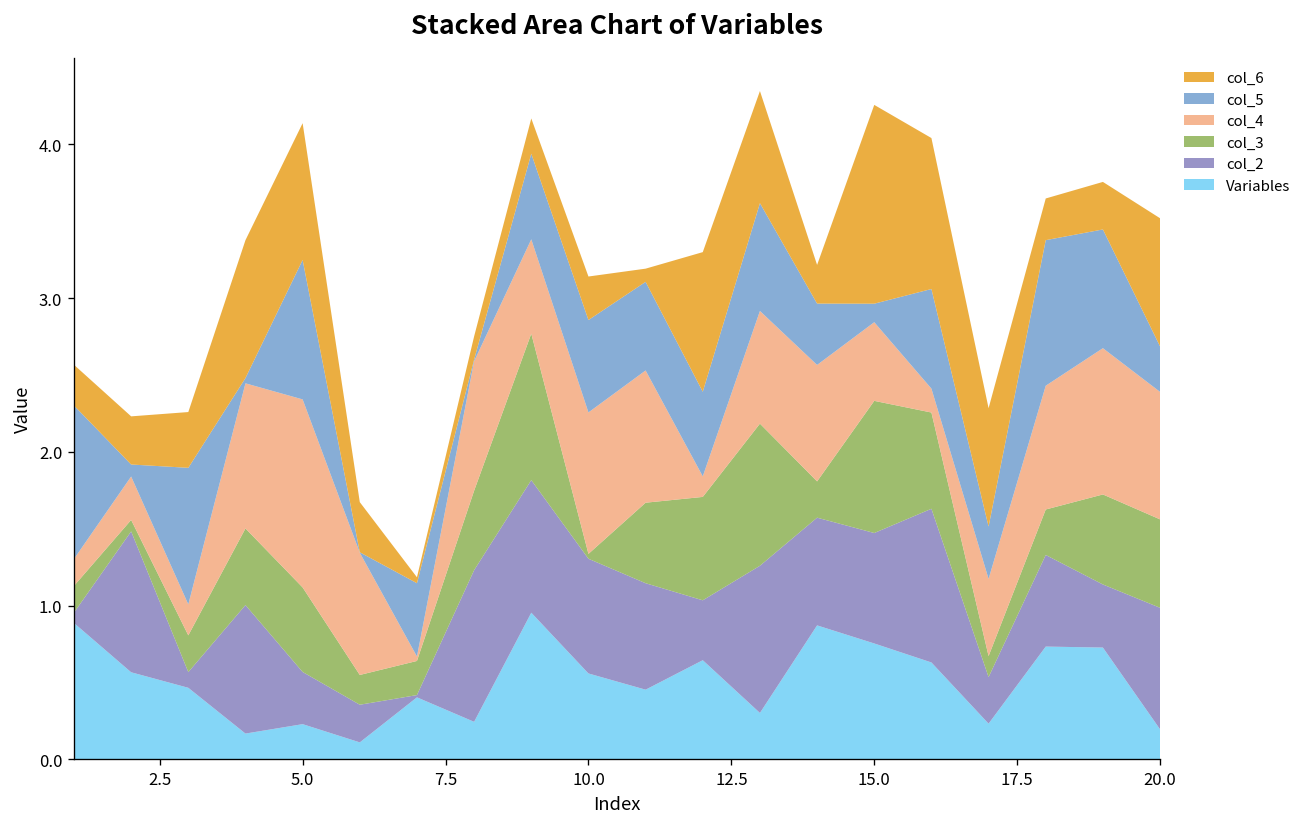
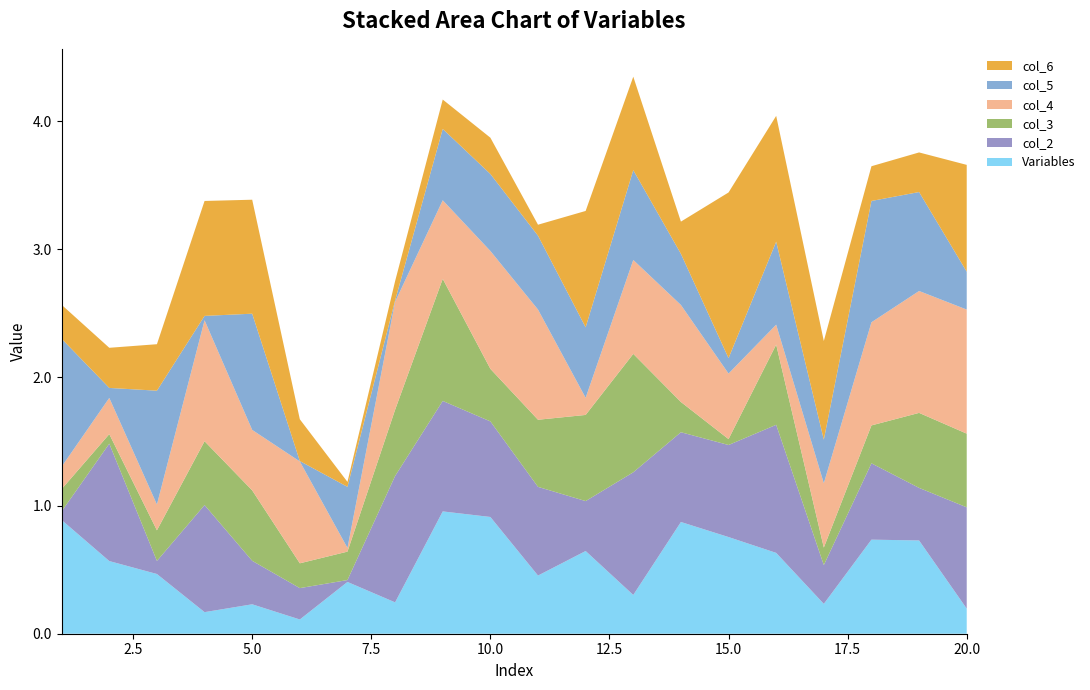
  {
    "Variables": {
      "5.0": 0.23,
-     "10.0": 0.56,
+     "10.0": 0.91,
      "15.0": 0.75,
      "20.0": 0.20
    },
    "col_3": {
      "5.0": 0.55,
-     "10.0": 0.03,
-     "15.0": 0.86,
+     "10.0": 0.41,
+     "15.0": 0.05,
      "20.0": 0.58
    },
    "col_4": {
-     "5.0": 1.22,
+     "5.0": 0.47,
      "10.0": 0.92,
      "15.0": 0.51,
-     "20.0": 0.83
+     "20.0": 0.97
    },
    "col_6": {
      "5.0": 0.89,
      "10.0": 0.28,
      "15.0": 1.29,
      "20.0": 0.83
    }
  }
